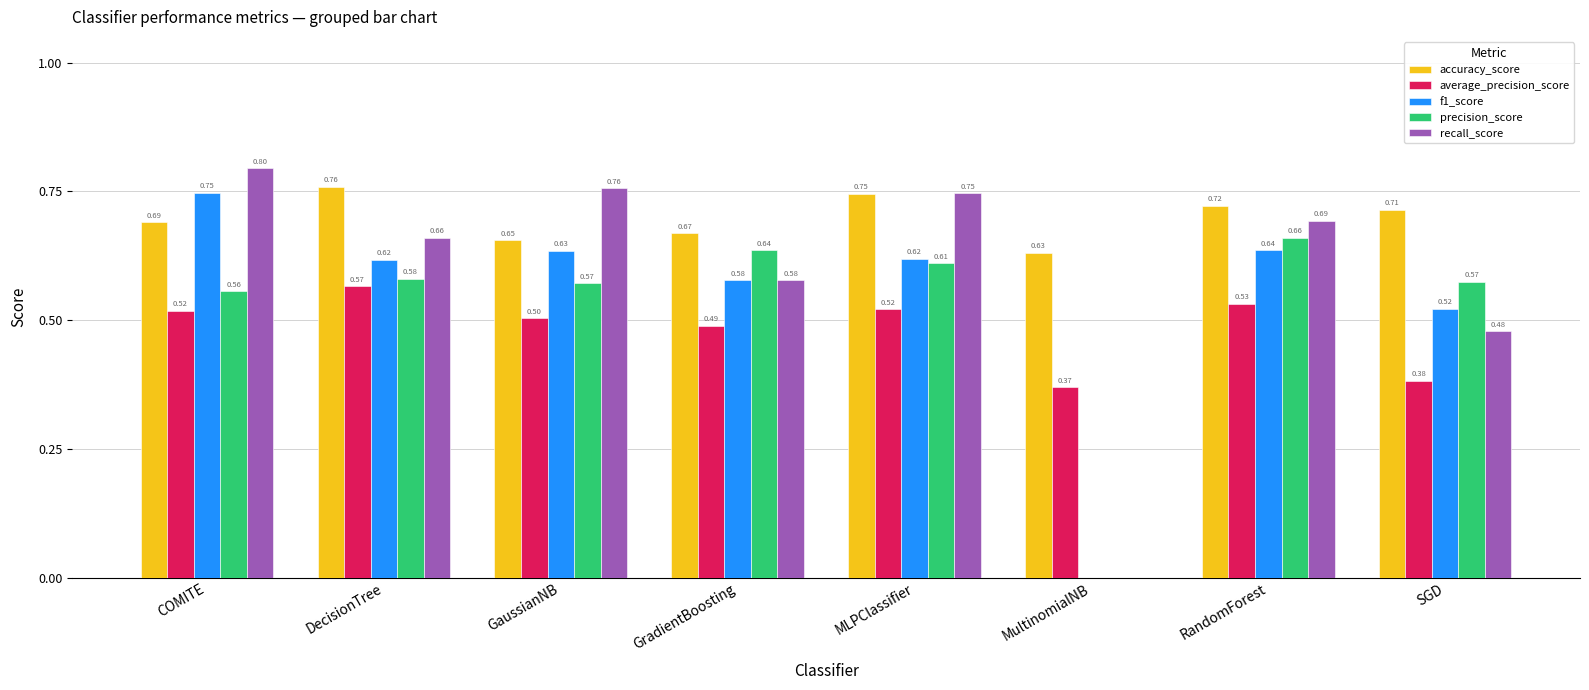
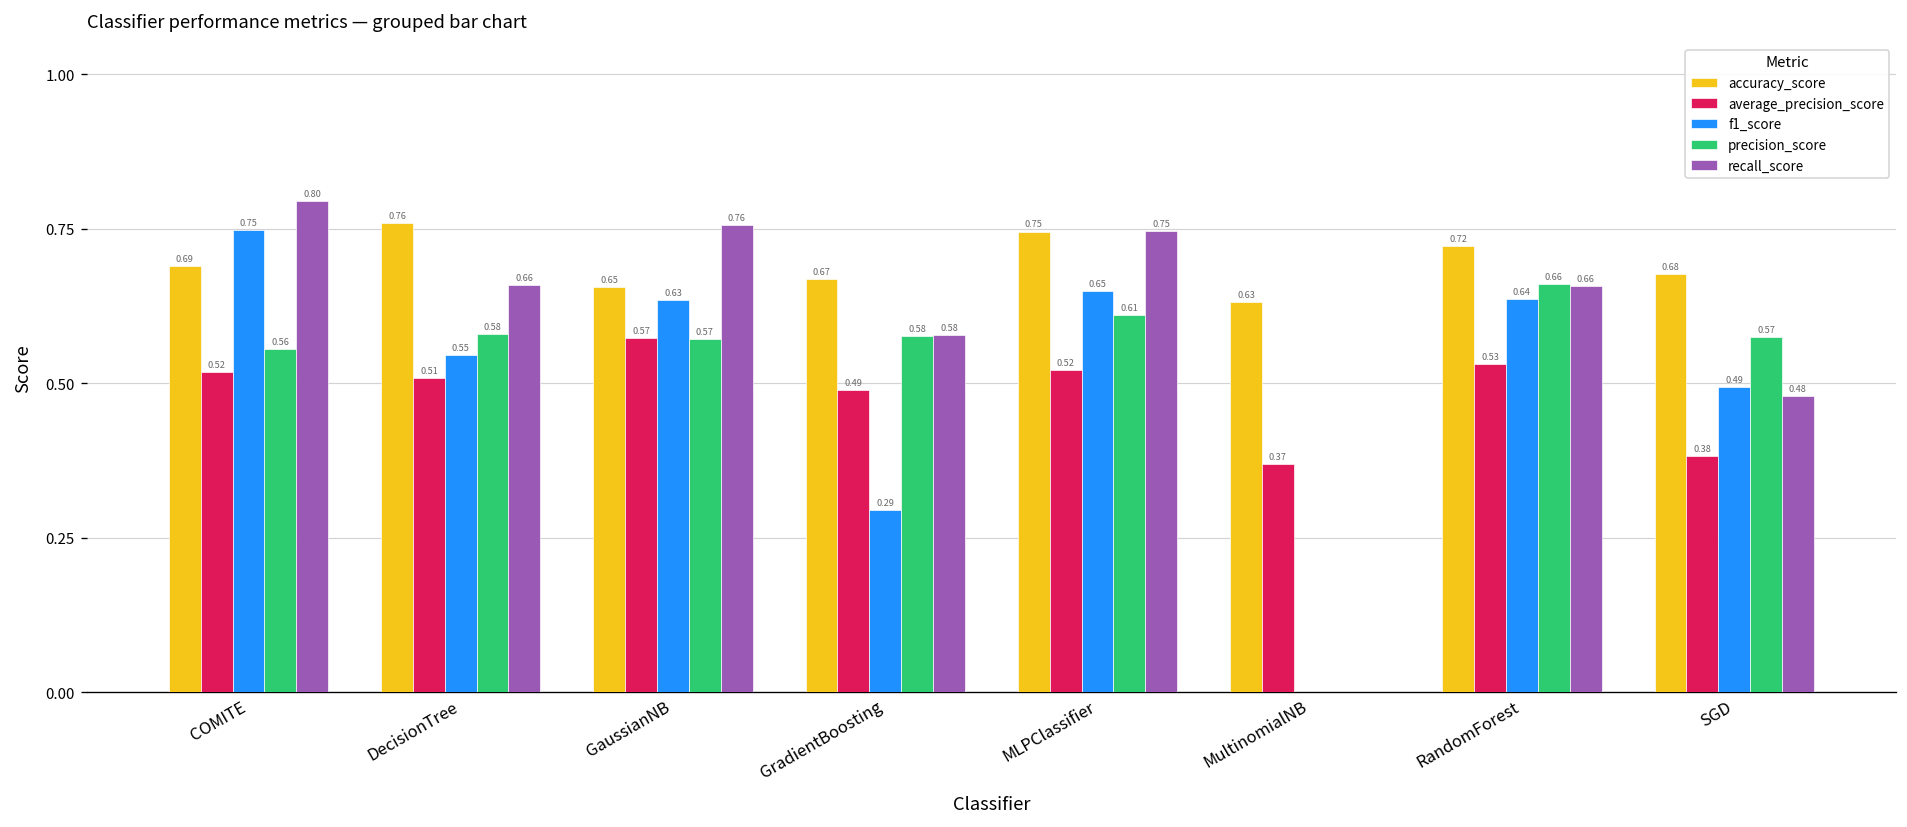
  {
    "accuracy_score": {
      "COMITE": 0.69,
      "DecisionTree": 0.76,
      "GaussianNB": 0.65,
      "GradientBoosting": 0.67,
      "MLPClassifier": 0.75,
      "MultinomialNB": 0.63,
      "RandomForest": 0.72,
-     "SGD": 0.71
+     "SGD": 0.68
    },
    "average_precision_score": {
      "COMITE": 0.52,
-     "DecisionTree": 0.57,
-     "GaussianNB": 0.50,
+     "DecisionTree": 0.51,
+     "GaussianNB": 0.57,
      "GradientBoosting": 0.49,
      "MLPClassifier": 0.52,
      "MultinomialNB": 0.37,
      "RandomForest": 0.53,
      "SGD": 0.38
    },
    "f1_score": {
      "COMITE": 0.75,
-     "DecisionTree": 0.62,
+     "DecisionTree": 0.55,
      "GaussianNB": 0.63,
-     "GradientBoosting": 0.58,
-     "MLPClassifier": 0.62,
+     "GradientBoosting": 0.29,
+     "MLPClassifier": 0.65,
      "RandomForest": 0.64,
-     "SGD": 0.52
+     "SGD": 0.49
    },
    "precision_score": {
      "COMITE": 0.56,
      "DecisionTree": 0.58,
      "GaussianNB": 0.57,
-     "GradientBoosting": 0.64,
+     "GradientBoosting": 0.58,
      "MLPClassifier": 0.61,
      "RandomForest": 0.66,
      "SGD": 0.57
    },
    "recall_score": {
      "COMITE": 0.80,
      "DecisionTree": 0.66,
      "GaussianNB": 0.76,
      "GradientBoosting": 0.58,
      "MLPClassifier": 0.75,
-     "RandomForest": 0.69,
+     "RandomForest": 0.66,
      "SGD": 0.48
    }
  }
